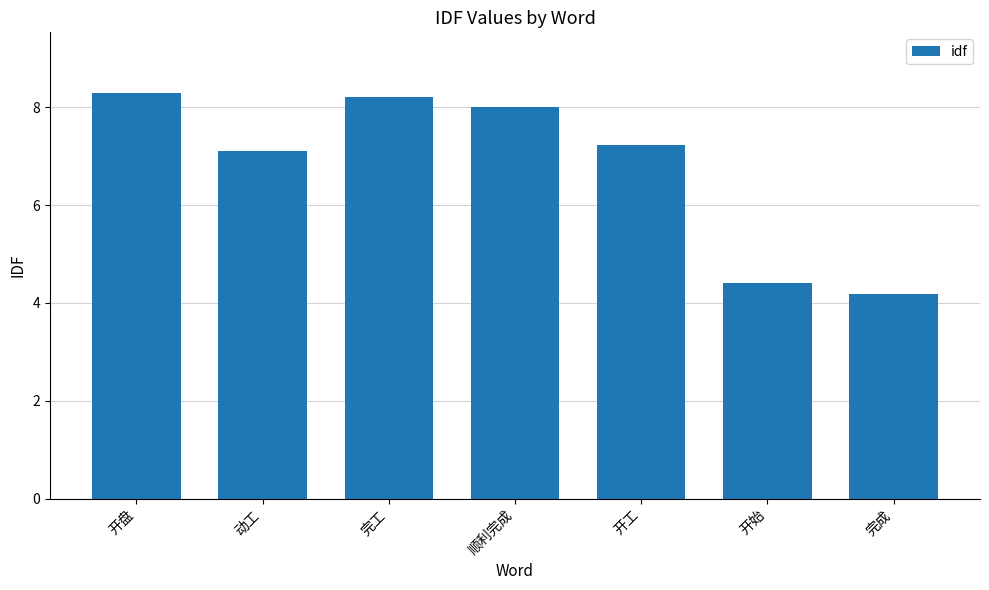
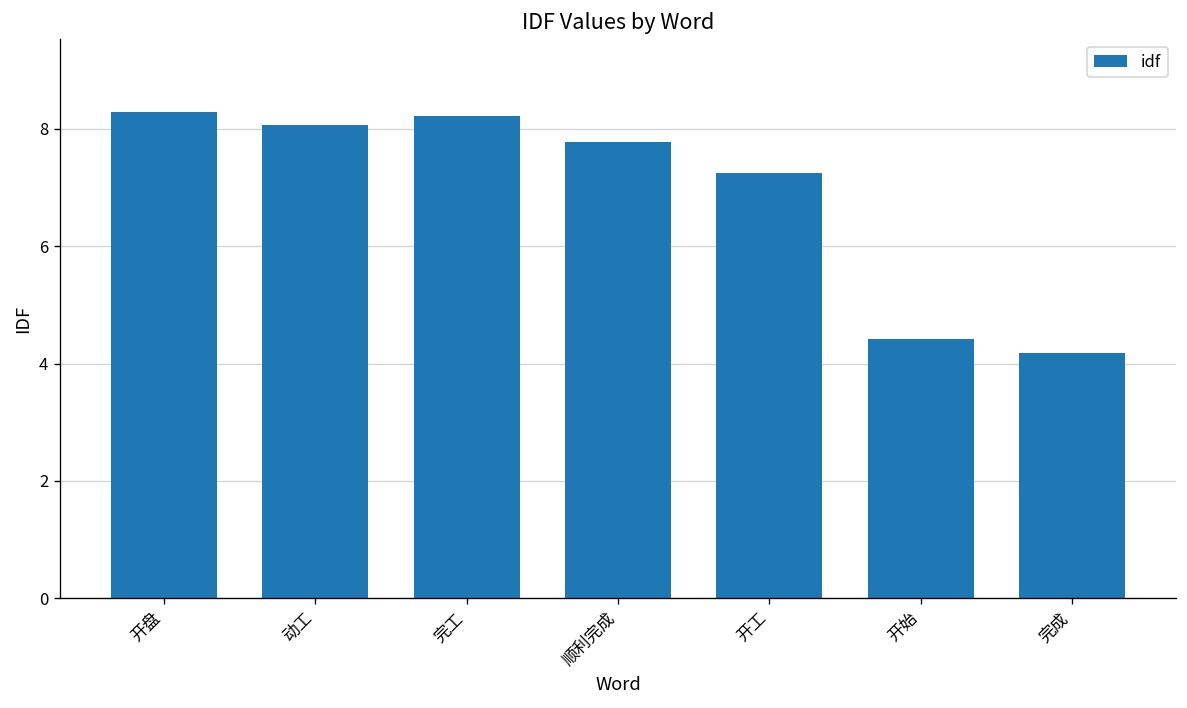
  {
    "开盘": 8.3,
-   "动工": 7.1,
+   "动工": 8.1,
    "完工": 8.2,
-   "顺利完成": 8.0,
+   "顺利完成": 7.8,
    "开工": 7.2,
    "开始": 4.4,
    "完成": 4.2
  }
